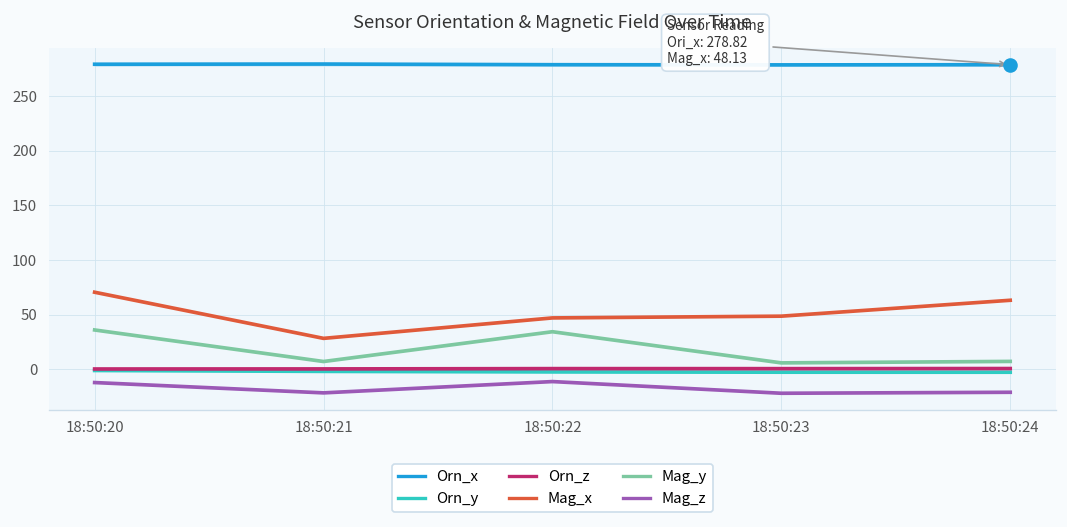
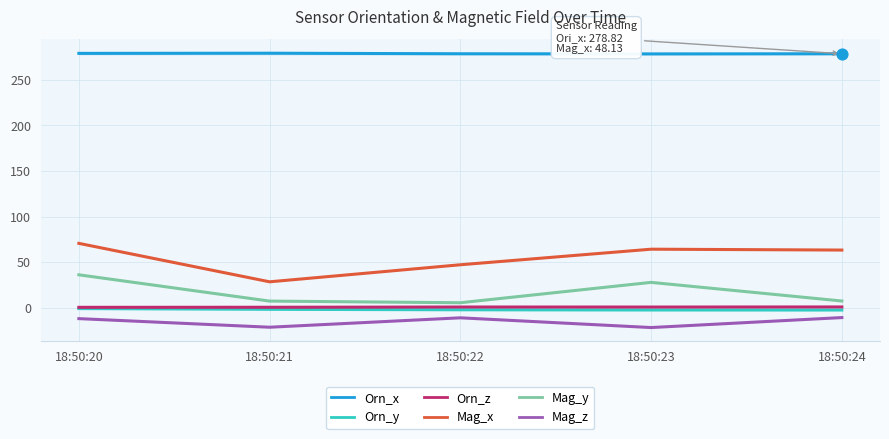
  {
    "Orn_z": {
      "18:50:22": 0,
      "18:50:23": 0,
      "18:50:24": 0
    },
    "Mag_x": {
      "18:50:20": 70,
      "18:50:21": 30,
      "18:50:22": 50,
-     "18:50:23": 50,
+     "18:50:23": 60,
      "18:50:24": 60
    },
    "Mag_y": {
      "18:50:20": 40,
      "18:50:21": 10,
-     "18:50:22": 30,
-     "18:50:23": 10,
+     "18:50:22": 10,
+     "18:50:23": 30,
      "18:50:24": 10
    },
    "Mag_z": {
      "18:50:20": -10,
      "18:50:21": -20,
      "18:50:22": -10,
      "18:50:23": -20,
-     "18:50:24": -20
+     "18:50:24": -10
    }
  }
